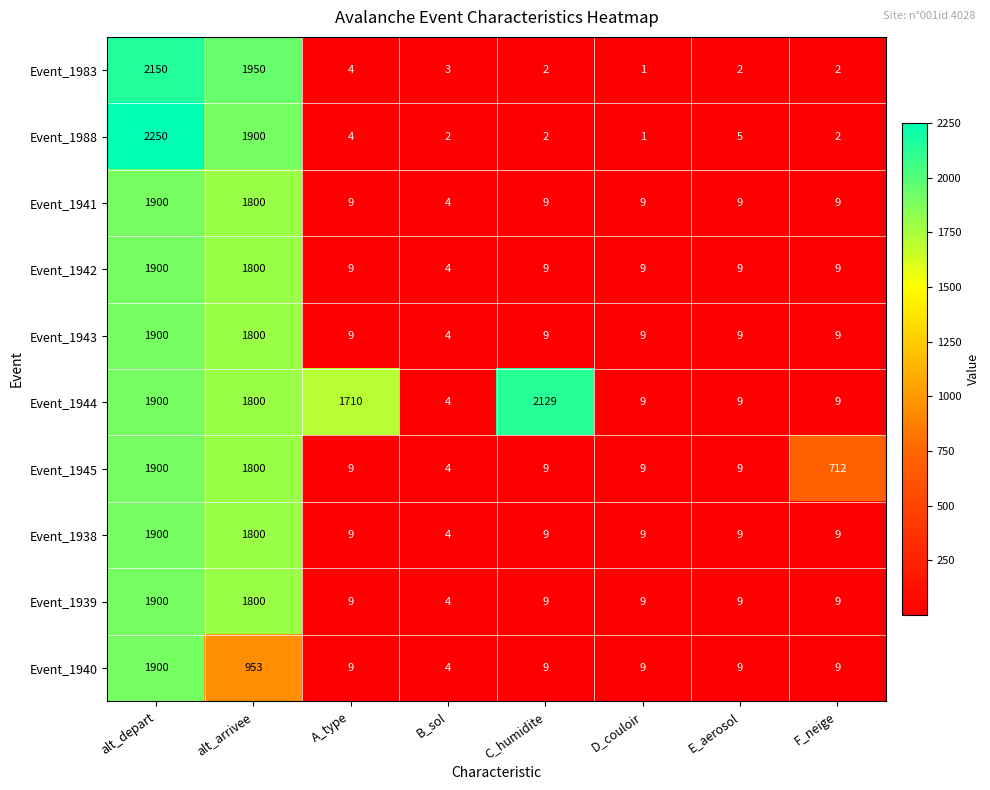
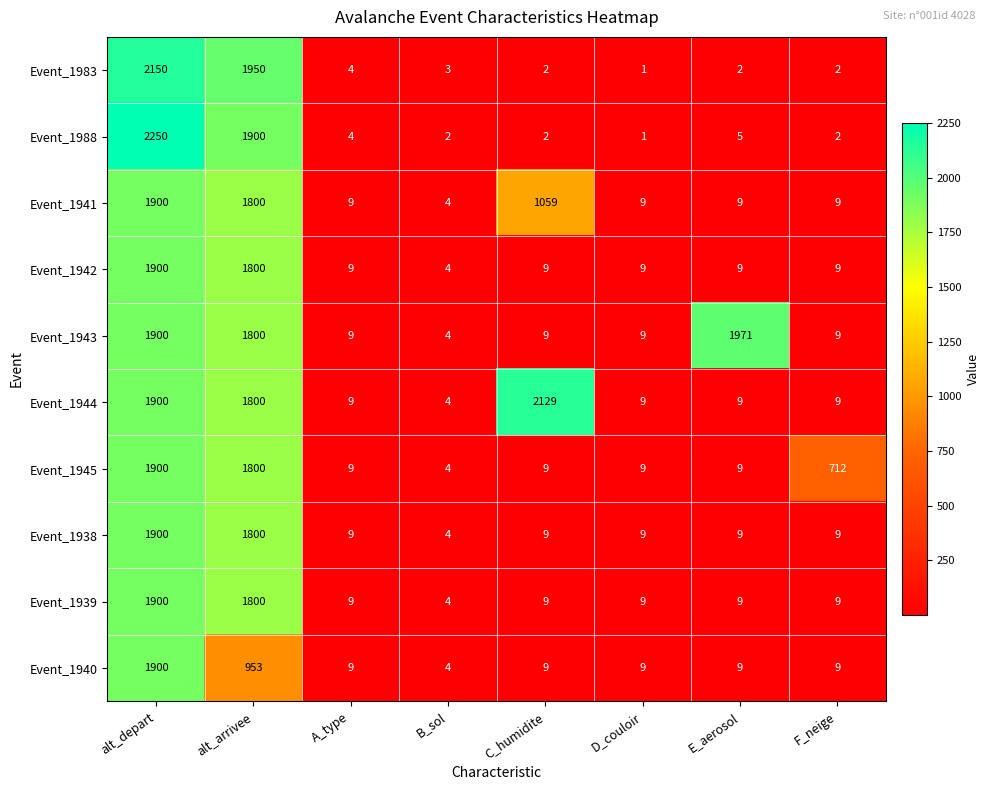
  {
    "Event_1983": {
      "alt_depart": 2150,
      "alt_arrivee": 1950,
      "A_type": 4,
      "B_sol": 3,
      "C_humidite": 2,
      "D_couloir": 1,
      "E_aerosol": 2,
      "F_neige": 2
    },
    "Event_1988": {
      "alt_depart": 2250,
      "alt_arrivee": 1900,
      "A_type": 4,
      "B_sol": 2,
      "C_humidite": 2,
      "D_couloir": 1,
      "E_aerosol": 5,
      "F_neige": 2
    },
    "Event_1941": {
      "alt_depart": 1900,
      "alt_arrivee": 1800,
      "A_type": 9,
      "B_sol": 4,
-     "C_humidite": 9,
+     "C_humidite": 1059,
      "D_couloir": 9,
      "E_aerosol": 9,
      "F_neige": 9
    },
    "Event_1942": {
      "alt_depart": 1900,
      "alt_arrivee": 1800,
      "A_type": 9,
      "B_sol": 4,
      "C_humidite": 9,
      "D_couloir": 9,
      "E_aerosol": 9,
      "F_neige": 9
    },
    "Event_1943": {
      "alt_depart": 1900,
      "alt_arrivee": 1800,
      "A_type": 9,
      "B_sol": 4,
      "C_humidite": 9,
      "D_couloir": 9,
-     "E_aerosol": 9,
+     "E_aerosol": 1971,
      "F_neige": 9
    },
    "Event_1944": {
      "alt_depart": 1900,
      "alt_arrivee": 1800,
-     "A_type": 1710,
+     "A_type": 9,
      "B_sol": 4,
      "C_humidite": 2129,
      "D_couloir": 9,
      "E_aerosol": 9,
      "F_neige": 9
    },
    "Event_1945": {
      "alt_depart": 1900,
      "alt_arrivee": 1800,
      "A_type": 9,
      "B_sol": 4,
      "C_humidite": 9,
      "D_couloir": 9,
      "E_aerosol": 9,
      "F_neige": 712
    },
    "Event_1938": {
      "alt_depart": 1900,
      "alt_arrivee": 1800,
      "A_type": 9,
      "B_sol": 4,
      "C_humidite": 9,
      "D_couloir": 9,
      "E_aerosol": 9,
      "F_neige": 9
    },
    "Event_1939": {
      "alt_depart": 1900,
      "alt_arrivee": 1800,
      "A_type": 9,
      "B_sol": 4,
      "C_humidite": 9,
      "D_couloir": 9,
      "E_aerosol": 9,
      "F_neige": 9
    },
    "Event_1940": {
      "alt_depart": 1900,
      "alt_arrivee": 953,
      "A_type": 9,
      "B_sol": 4,
      "C_humidite": 9,
      "D_couloir": 9,
      "E_aerosol": 9,
      "F_neige": 9
    }
  }
